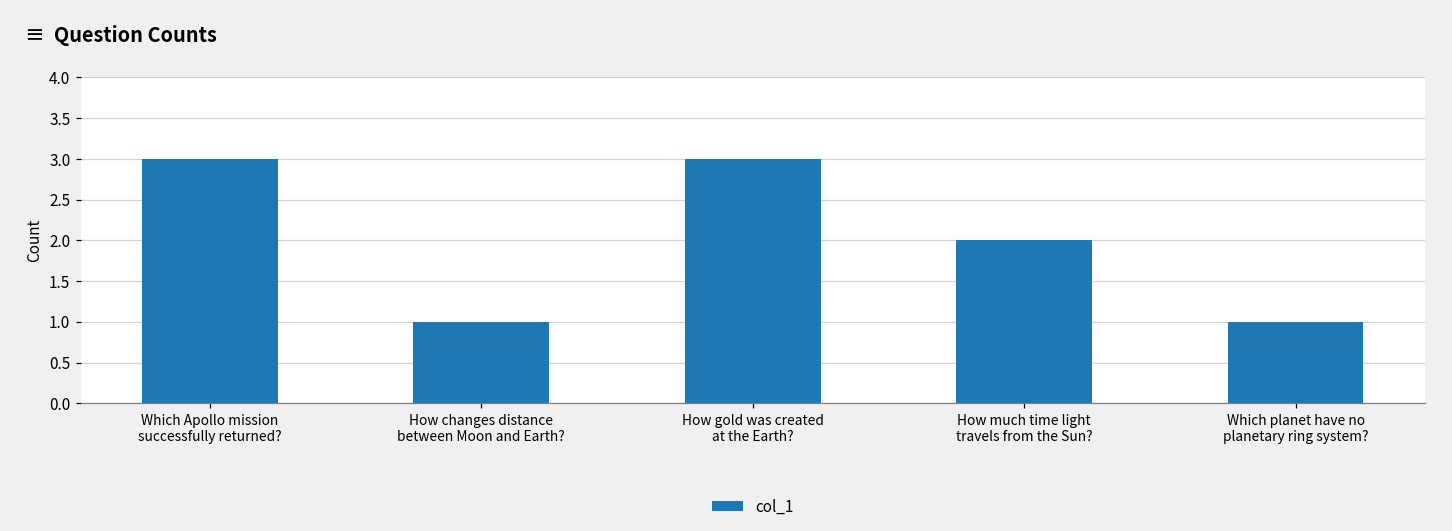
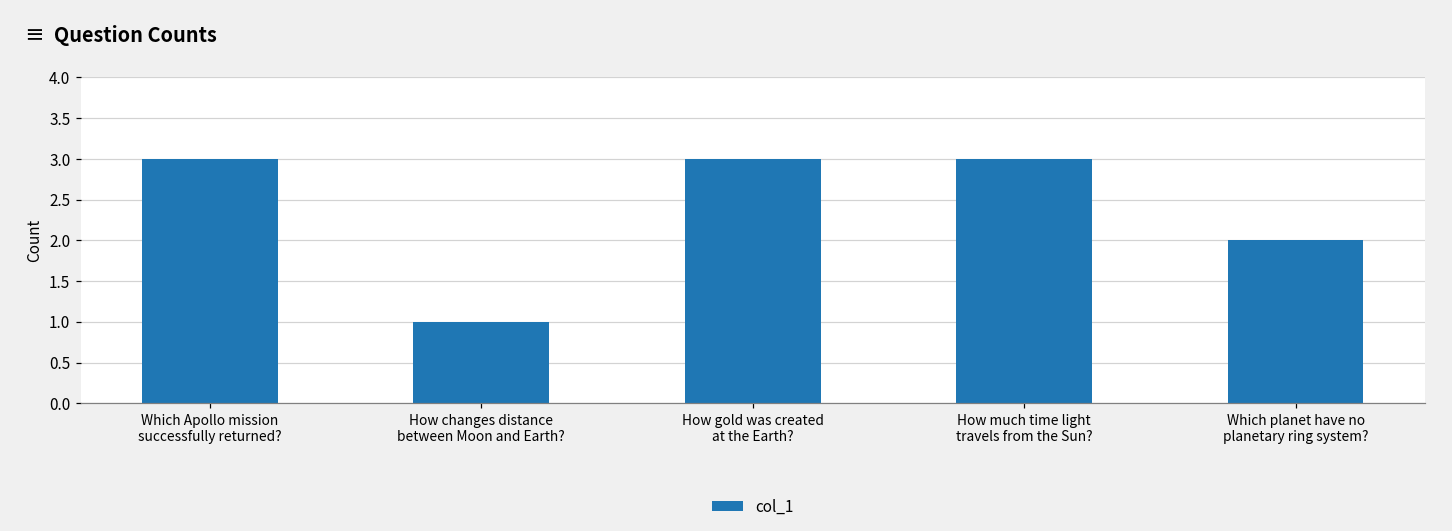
  {
    "Which Apollo mission successfully returned?": 3,
    "How changes distance between Moon and Earth?": 1,
    "How gold was created at the Earth?": 3,
-   "How much time light travels from the Sun?": 2,
-   "Which planet have no planetary ring system?": 1
+   "How much time light travels from the Sun?": 3,
+   "Which planet have no planetary ring system?": 2
  }
